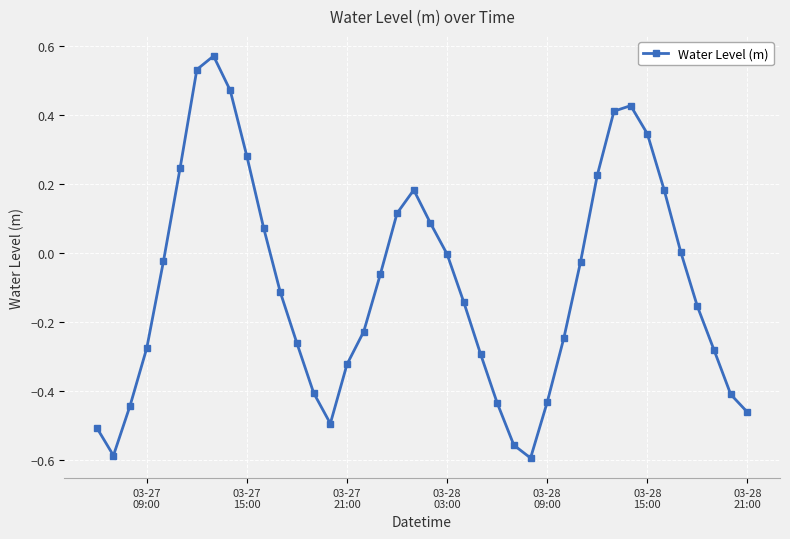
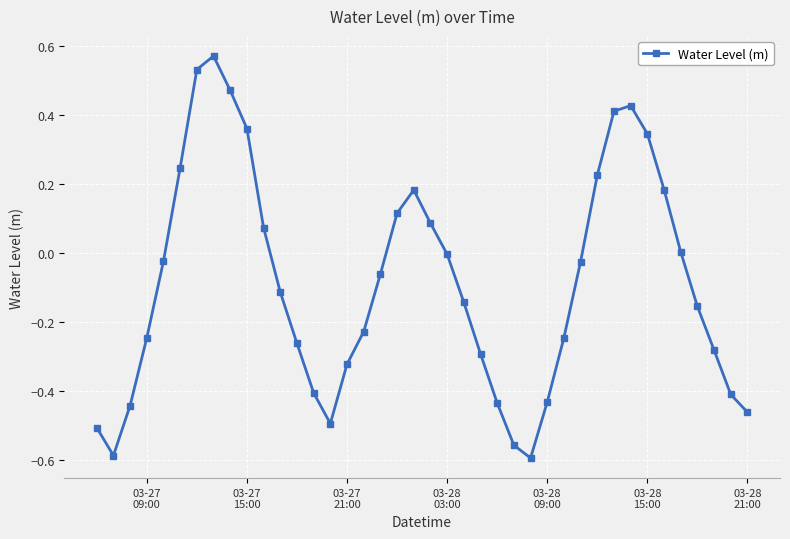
  {
-   "03-27 09:00": -0.28,
-   "03-27 15:00": 0.28,
+   "03-27 09:00": -0.25,
+   "03-27 15:00": 0.36,
    "03-27 21:00": -0.32,
    "03-28 03:00": 0.00,
    "03-28 09:00": -0.43,
    "03-28 15:00": 0.35,
    "03-28 21:00": -0.46
  }
